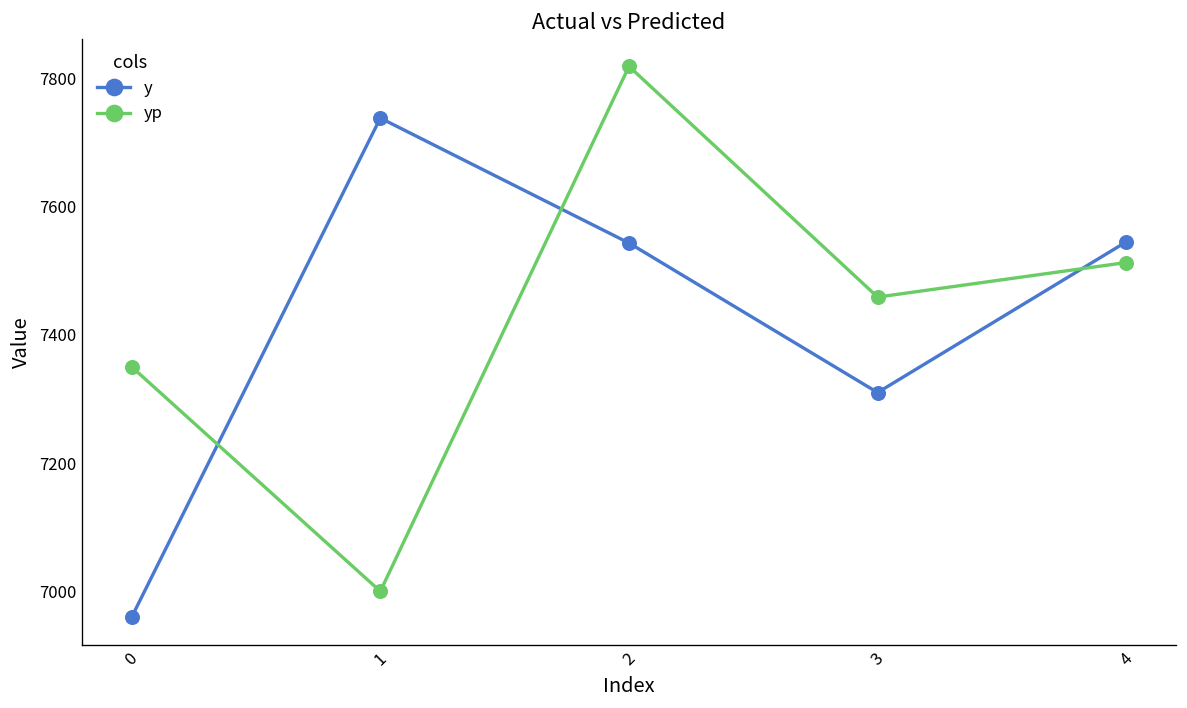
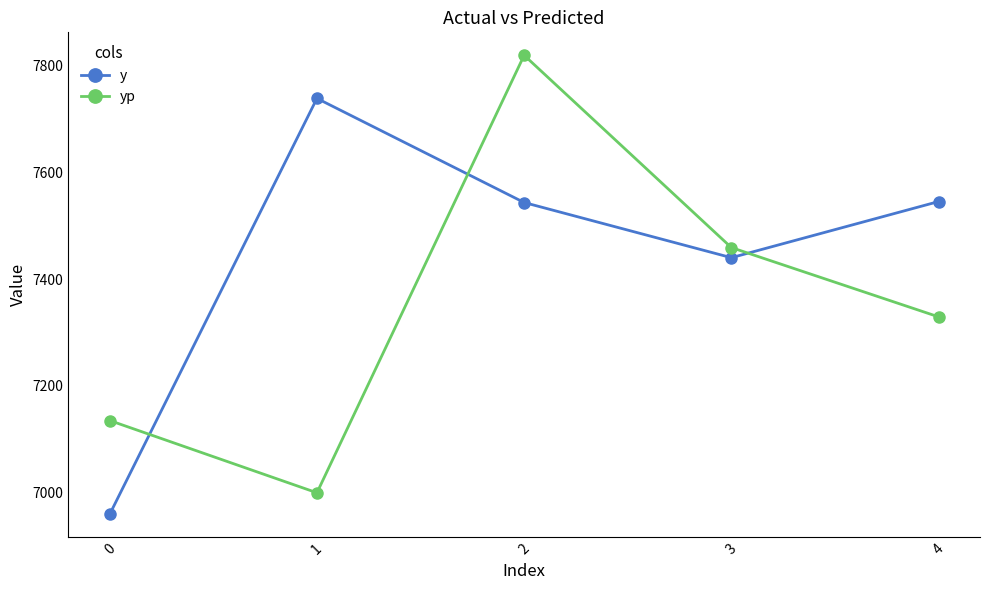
  {
    "y": {
      "0": 6960,
      "1": 7740,
      "2": 7540,
-     "3": 7310,
+     "3": 7440,
      "4": 7550
    },
    "yp": {
-     "0": 7350,
+     "0": 7140,
      "1": 7000,
      "2": 7820,
      "3": 7460,
-     "4": 7510
+     "4": 7330
    }
  }
